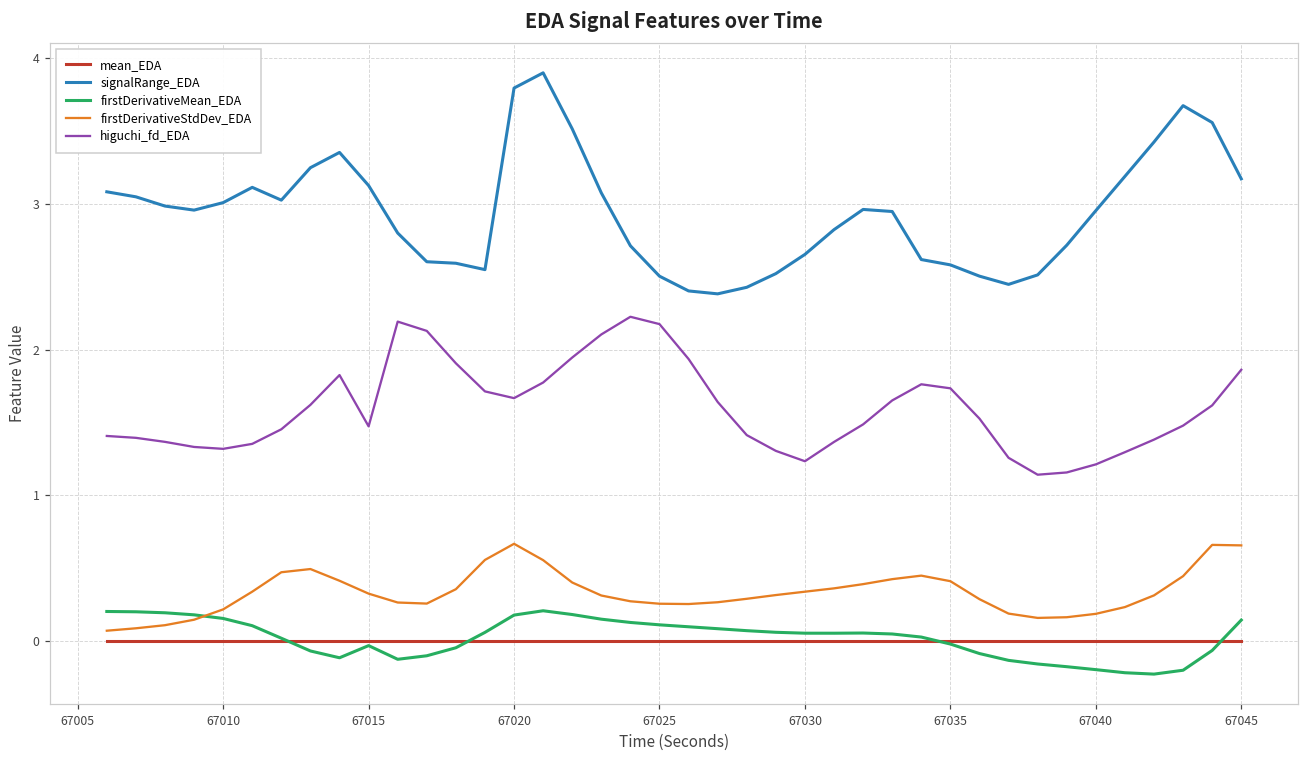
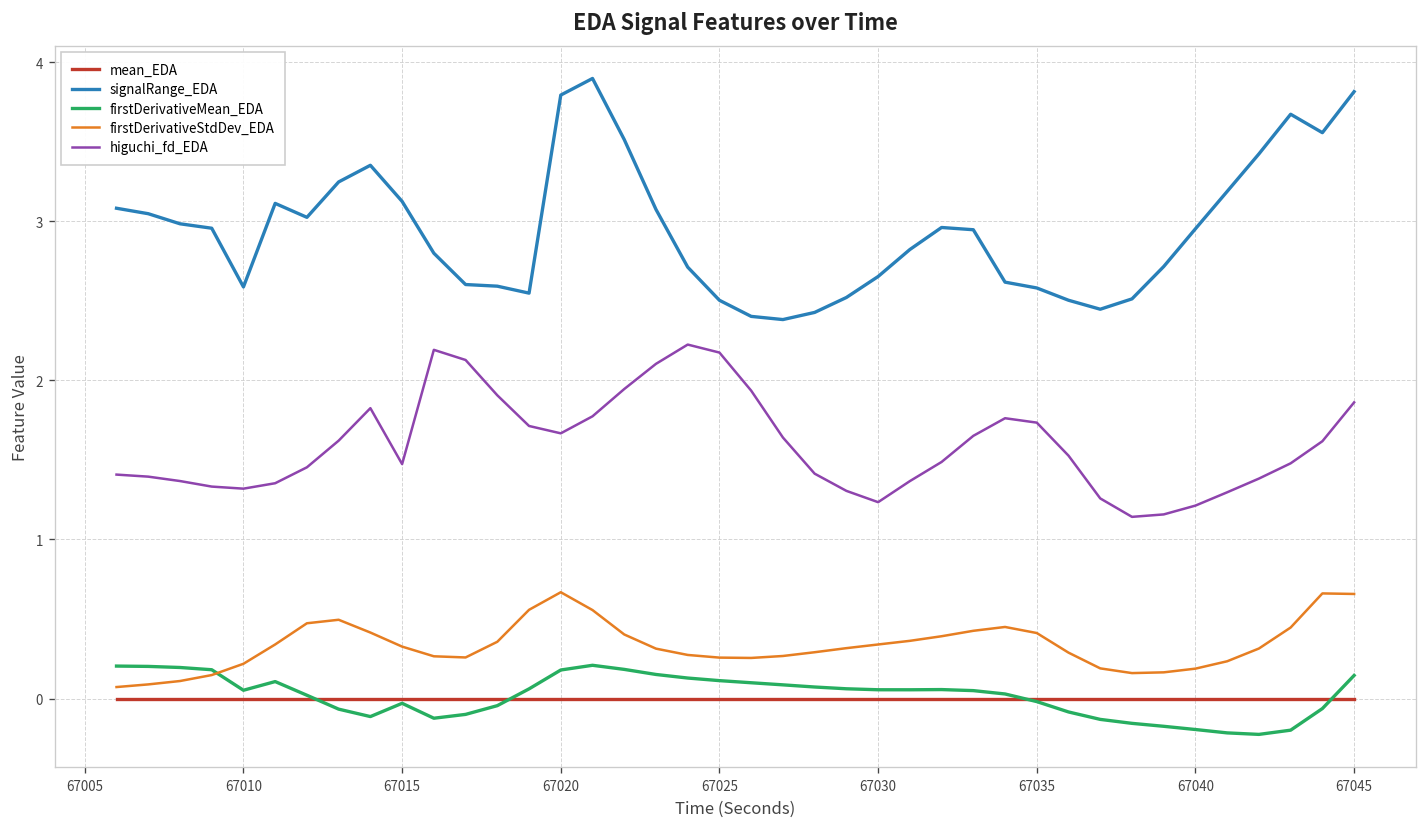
  {
    "mean_EDA": {
      "67010": 0.00,
      "67015": 0.00,
      "67020": 0.00,
      "67025": 0.00,
      "67030": 0.00,
      "67035": 0.00,
      "67040": 0.00,
      "67045": 0.00
    },
    "signalRange_EDA": {
-     "67010": 3.01,
+     "67010": 2.59,
      "67015": 3.12,
      "67020": 3.79,
      "67025": 2.50,
      "67030": 2.65,
      "67035": 2.58,
      "67040": 2.95,
-     "67045": 3.17
+     "67045": 3.81
    },
    "firstDerivativeMean_EDA": {
-     "67010": 0.16,
+     "67010": 0.05,
      "67015": -0.03,
      "67020": 0.18,
      "67025": 0.11,
      "67030": 0.06,
      "67035": -0.02,
      "67040": -0.19,
      "67045": 0.15
    },
    "firstDerivativeStdDev_EDA": {
      "67010": 0.22,
      "67015": 0.33,
      "67020": 0.67,
      "67025": 0.26,
      "67030": 0.34,
      "67035": 0.41,
      "67040": 0.19,
      "67045": 0.66
    },
    "higuchi_fd_EDA": {
      "67010": 1.32,
      "67015": 1.47,
      "67020": 1.67,
      "67025": 2.17,
      "67030": 1.23,
      "67035": 1.73,
      "67040": 1.21,
      "67045": 1.86
    }
  }
